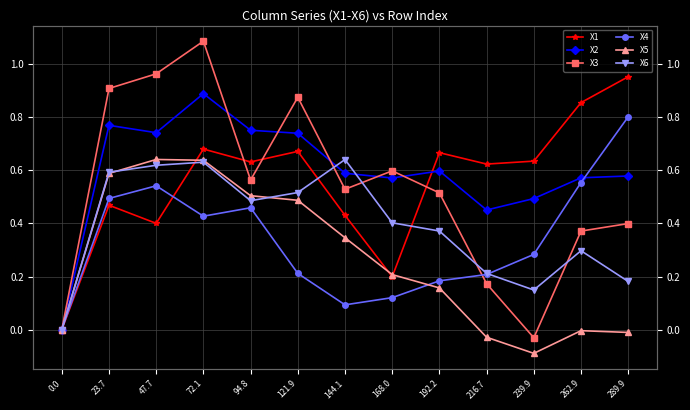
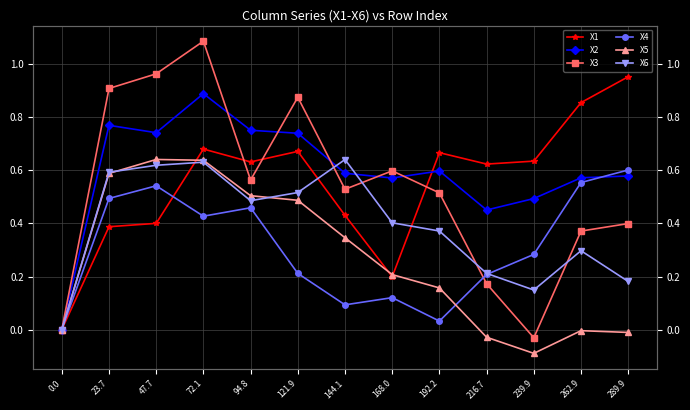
  {
    "X1": {
-     "23.7": 0.47,
+     "23.7": 0.39,
      "47.7": 0.40,
      "72.1": 0.68,
      "94.8": 0.63,
      "121.9": 0.67,
      "144.1": 0.43,
      "192.2": 0.67,
      "216.7": 0.62,
      "239.9": 0.63,
      "262.9": 0.86,
      "289.9": 0.95
    },
    "X2": {
      "23.7": 0.77,
      "47.7": 0.74,
      "72.1": 0.89,
      "94.8": 0.75,
      "121.9": 0.74,
      "144.1": 0.59,
      "168.0": 0.57,
      "192.2": 0.60,
      "216.7": 0.45,
      "239.9": 0.49,
      "262.9": 0.57,
      "289.9": 0.58
    },
    "X3": {
      "23.7": 0.91,
      "47.7": 0.96,
      "72.1": 1.09,
      "94.8": 0.56,
      "121.9": 0.88,
      "144.1": 0.53,
      "168.0": 0.60,
      "192.2": 0.52,
      "216.7": 0.17,
      "239.9": -0.03,
      "262.9": 0.37,
      "289.9": 0.40
    },
    "X4": {
      "23.7": 0.49,
      "47.7": 0.54,
      "72.1": 0.43,
      "94.8": 0.46,
      "121.9": 0.21,
      "144.1": 0.09,
      "168.0": 0.12,
-     "192.2": 0.18,
+     "192.2": 0.03,
      "239.9": 0.28,
      "262.9": 0.55,
-     "289.9": 0.80
+     "289.9": 0.60
    },
    "X5": {
      "47.7": 0.64,
      "94.8": 0.50,
      "121.9": 0.49,
      "144.1": 0.35,
      "192.2": 0.16,
      "216.7": -0.03,
      "239.9": -0.09,
      "262.9": 0.00,
      "289.9": -0.01
    },
    "X6": {
      "47.7": 0.62,
      "94.8": 0.49,
      "121.9": 0.52,
      "144.1": 0.64,
      "168.0": 0.40,
      "192.2": 0.37,
      "239.9": 0.15,
      "262.9": 0.30,
      "289.9": 0.18
    }
  }
